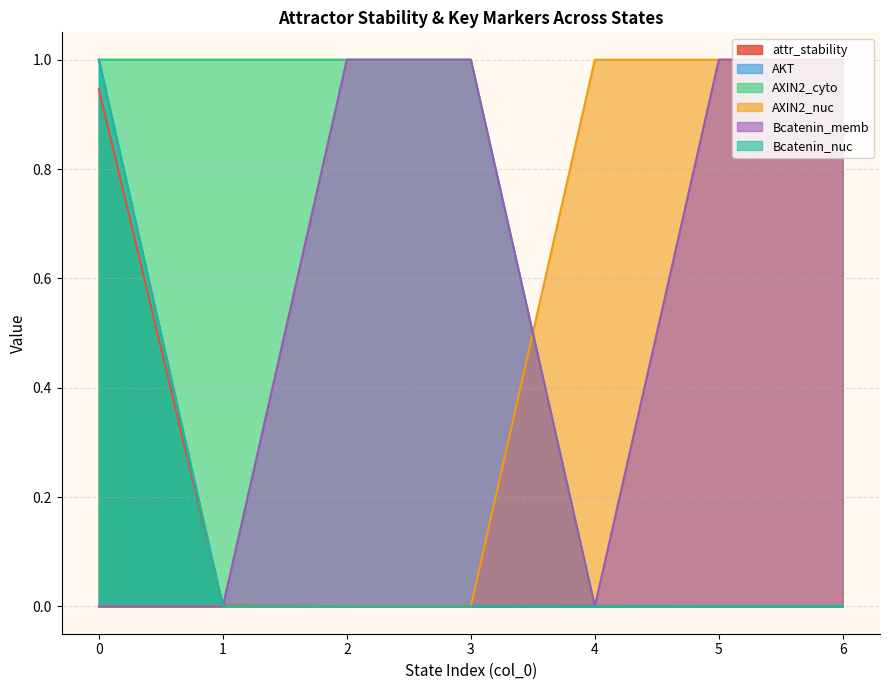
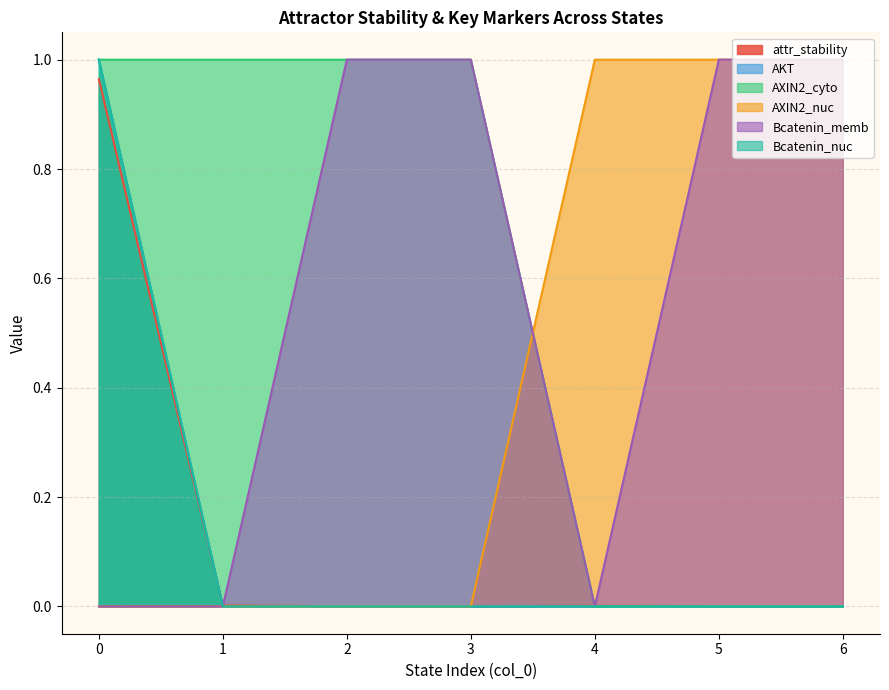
  {
    "attr_stability": {
-     "0": 0.95
+     "0": 0.96
    },
    "AXIN2_nuc": {
      "4": 1.00
    }
  }
